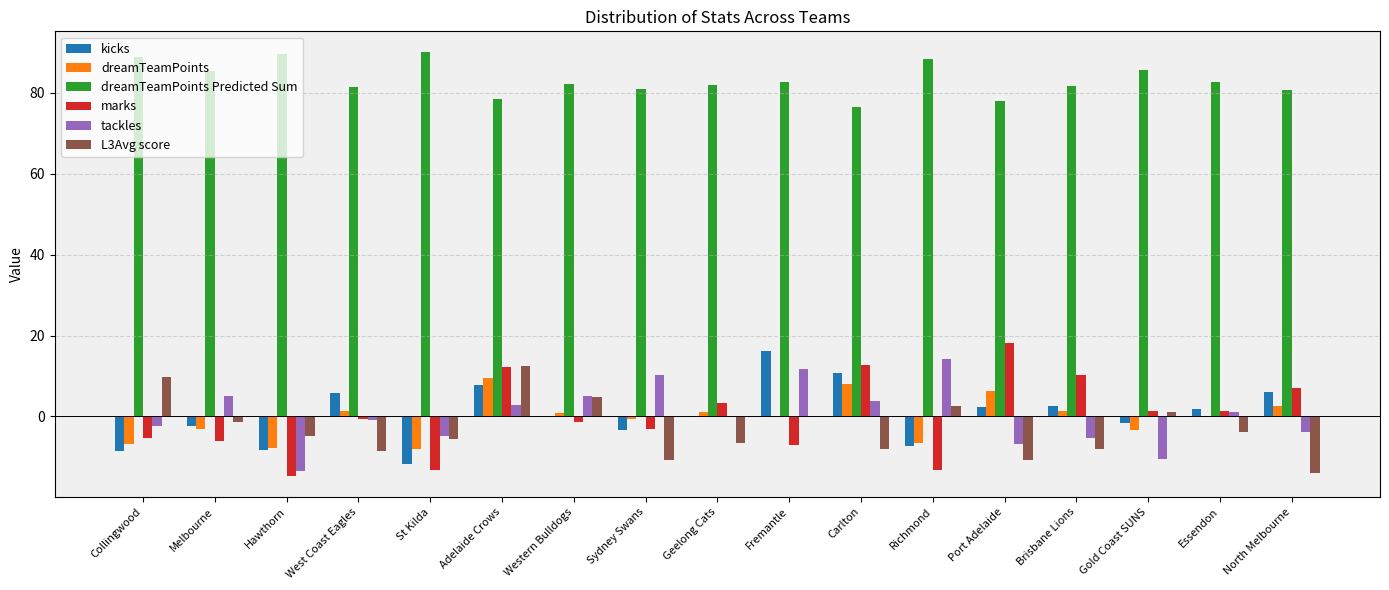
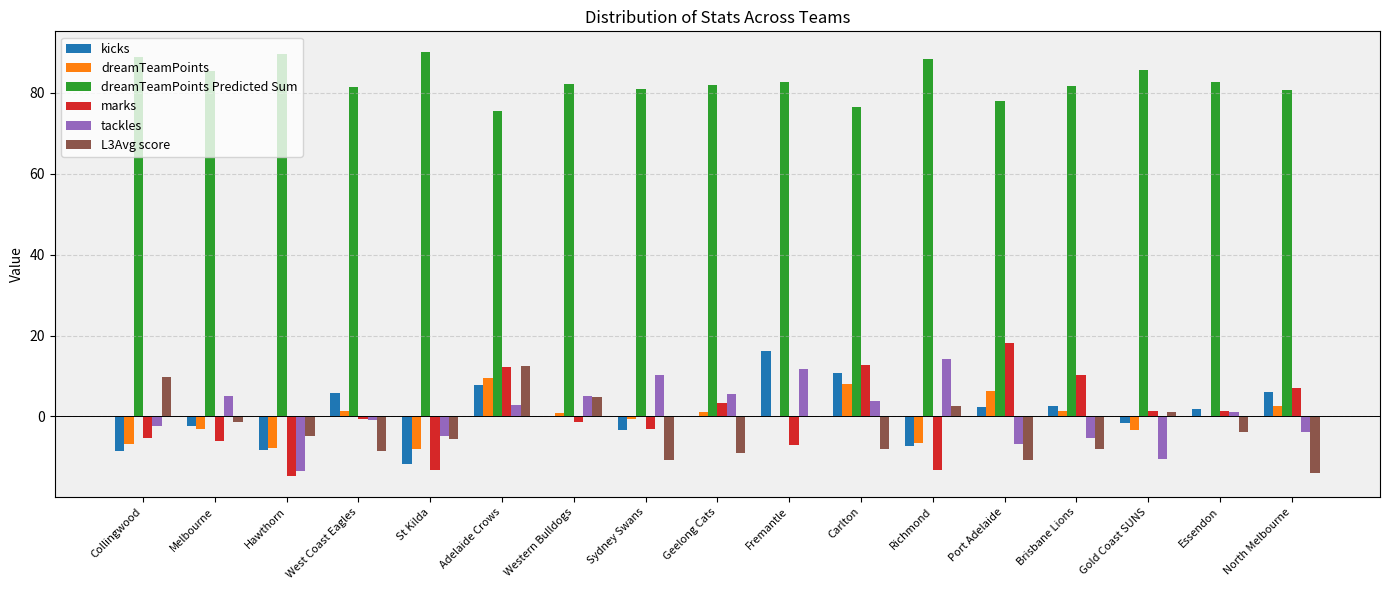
  {
    "kicks": {
      "Collingwood": -9,
      "Melbourne": -2,
      "Hawthorn": -8,
      "West Coast Eagles": 6,
      "St Kilda": -12,
      "Adelaide Crows": 8,
      "Sydney Swans": -3,
      "Fremantle": 16,
      "Carlton": 11,
      "Richmond": -7,
      "Port Adelaide": 2,
      "Brisbane Lions": 3,
      "Gold Coast SUNS": -2,
      "Essendon": 2,
      "North Melbourne": 6
    },
    "dreamTeamPoints": {
      "Collingwood": -7,
      "Melbourne": -3,
      "Hawthorn": -8,
      "West Coast Eagles": 1,
      "St Kilda": -8,
      "Adelaide Crows": 9,
      "Western Bulldogs": 1,
      "Sydney Swans": -1,
      "Geelong Cats": 1,
      "Fremantle": 0,
      "Carlton": 8,
      "Richmond": -6,
      "Port Adelaide": 6,
      "Brisbane Lions": 1,
      "Gold Coast SUNS": -3,
      "North Melbourne": 3
    },
    "dreamTeamPoints Predicted Sum": {
      "West Coast Eagles": 82,
      "St Kilda": 90,
-     "Adelaide Crows": 78,
+     "Adelaide Crows": 76,
      "Western Bulldogs": 82,
      "Sydney Swans": 81,
      "Geelong Cats": 82,
      "Fremantle": 83,
      "Carlton": 77,
      "Richmond": 88,
      "Port Adelaide": 78,
      "Brisbane Lions": 82,
      "Gold Coast SUNS": 86,
      "Essendon": 83,
      "North Melbourne": 81
    },
    "marks": {
      "Collingwood": -5,
      "Melbourne": -6,
      "Hawthorn": -15,
      "West Coast Eagles": -1,
      "St Kilda": -13,
      "Adelaide Crows": 12,
      "Western Bulldogs": -1,
      "Sydney Swans": -3,
      "Geelong Cats": 3,
      "Fremantle": -7,
      "Carlton": 13,
      "Richmond": -13,
      "Port Adelaide": 18,
      "Brisbane Lions": 10,
      "Gold Coast SUNS": 1,
      "Essendon": 1,
      "North Melbourne": 7
    },
    "tackles": {
      "Collingwood": -2,
      "Melbourne": 5,
      "Hawthorn": -13,
      "West Coast Eagles": -1,
      "St Kilda": -5,
      "Adelaide Crows": 3,
      "Western Bulldogs": 5,
      "Sydney Swans": 10,
-     "Geelong Cats": 0,
+     "Geelong Cats": 6,
      "Fremantle": 12,
      "Carlton": 4,
      "Richmond": 14,
      "Port Adelaide": -7,
      "Brisbane Lions": -5,
      "Gold Coast SUNS": -11,
      "Essendon": 1,
      "North Melbourne": -4
    },
    "L3Avg score": {
      "Collingwood": 10,
      "Melbourne": -1,
      "Hawthorn": -5,
      "West Coast Eagles": -9,
      "St Kilda": -6,
      "Adelaide Crows": 12,
      "Western Bulldogs": 5,
      "Sydney Swans": -11,
-     "Geelong Cats": -7,
+     "Geelong Cats": -9,
      "Carlton": -8,
      "Richmond": 3,
      "Port Adelaide": -11,
      "Brisbane Lions": -8,
      "Gold Coast SUNS": 1,
      "Essendon": -4,
      "North Melbourne": -14
    }
  }
